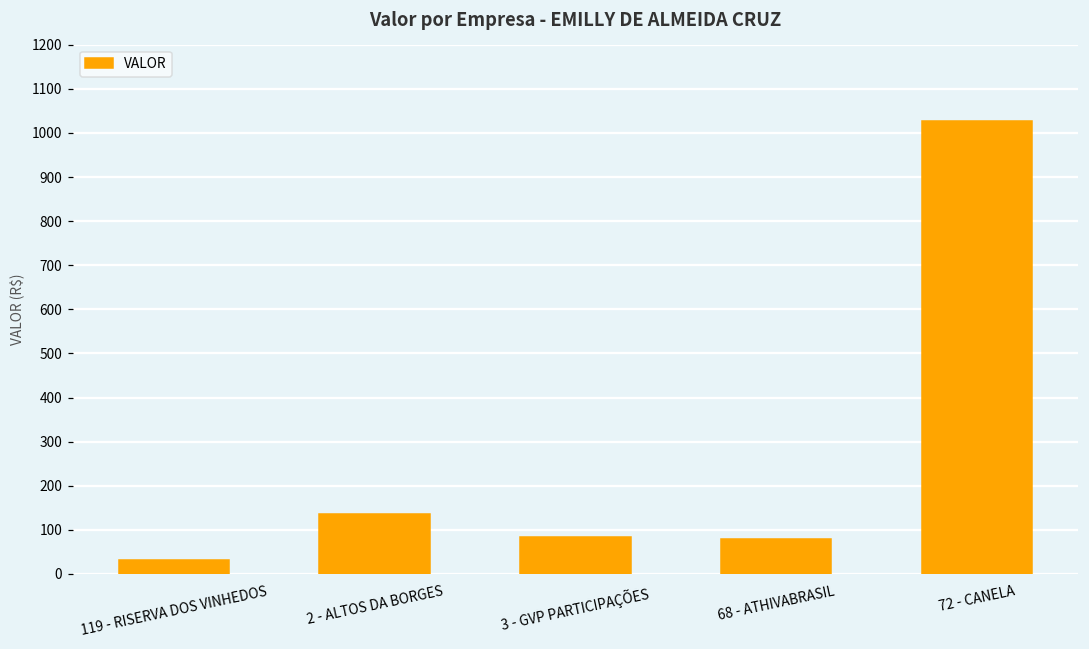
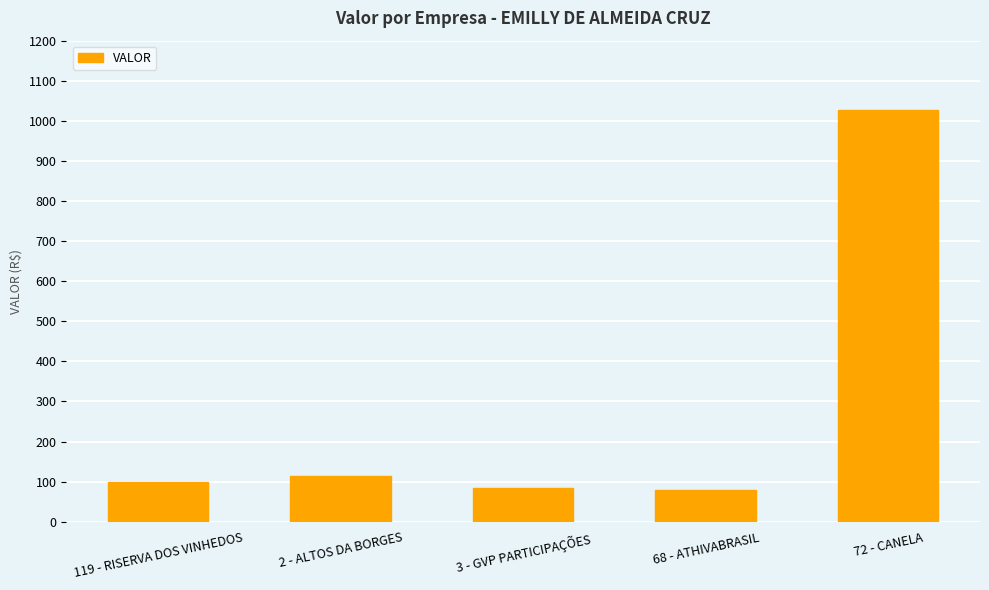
  {
-   "119 - RISERVA DOS VINHEDOS": 30,
-   "2 - ALTOS DA BORGES": 140,
+   "119 - RISERVA DOS VINHEDOS": 100,
+   "2 - ALTOS DA BORGES": 110,
    "3 - GVP PARTICIPAÇÕES": 80,
    "68 - ATHIVABRASIL": 80,
    "72 - CANELA": 1030
  }
